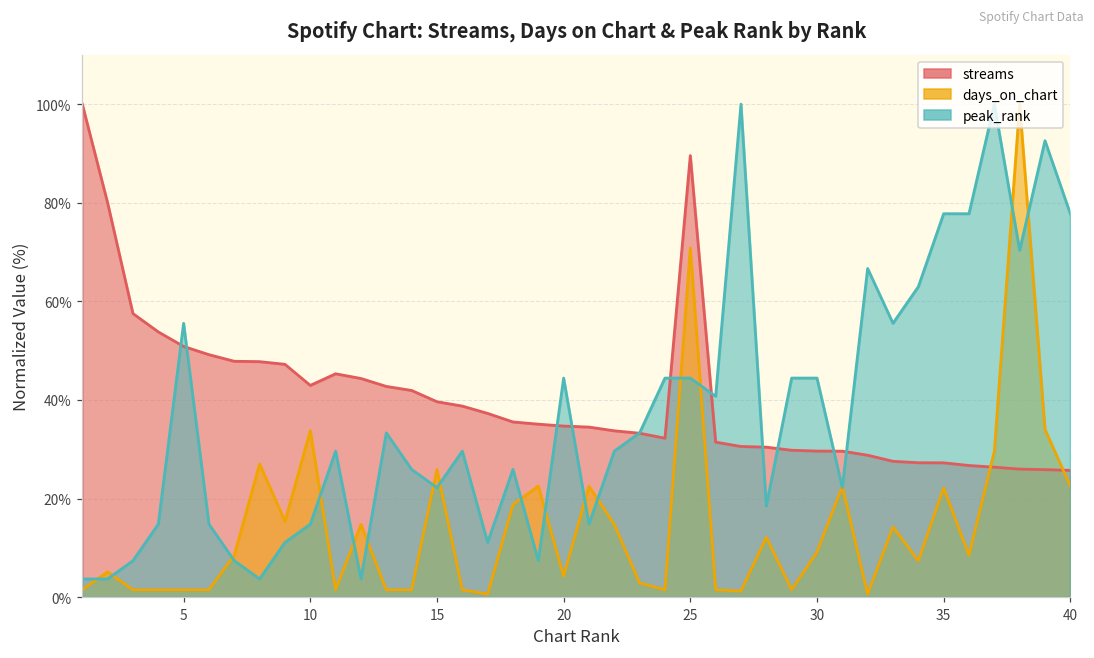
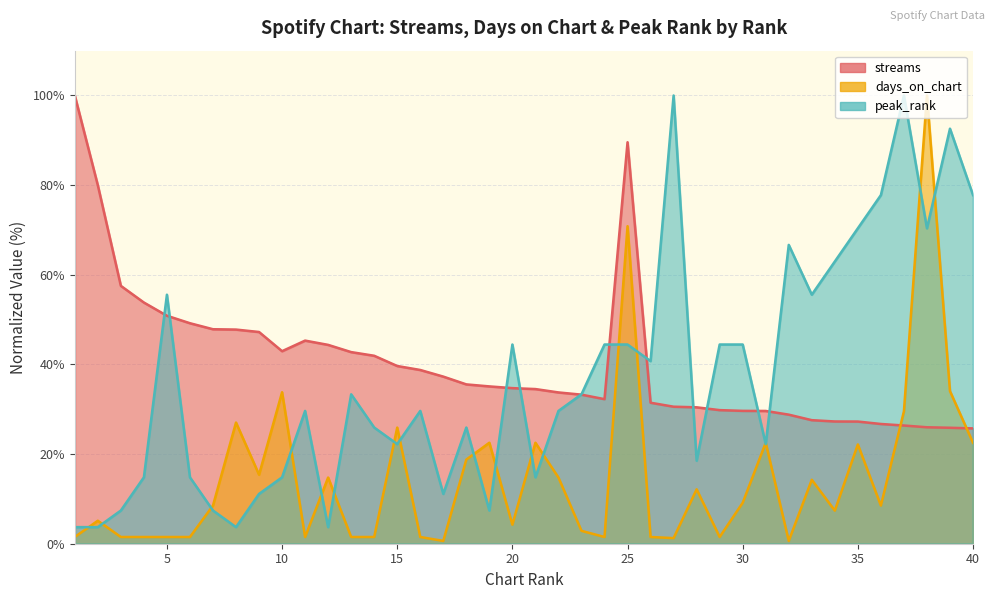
  {
    "streams": {
      "5": "51%",
      "10": "43%",
      "15": "40%",
      "20": "35%",
      "25": "90%",
      "30": "30%",
      "35": "27%",
      "40": "26%"
    },
    "days_on_chart": {
      "5": "2%",
      "10": "34%",
      "15": "26%",
      "20": "4%",
      "25": "71%",
      "30": "9%",
      "35": "22%",
      "40": "23%"
    },
    "peak_rank": {
      "5": "56%",
      "10": "15%",
      "15": "22%",
      "20": "44%",
      "25": "44%",
      "30": "44%",
-     "35": "78%",
+     "35": "70%",
      "40": "78%"
    }
  }
